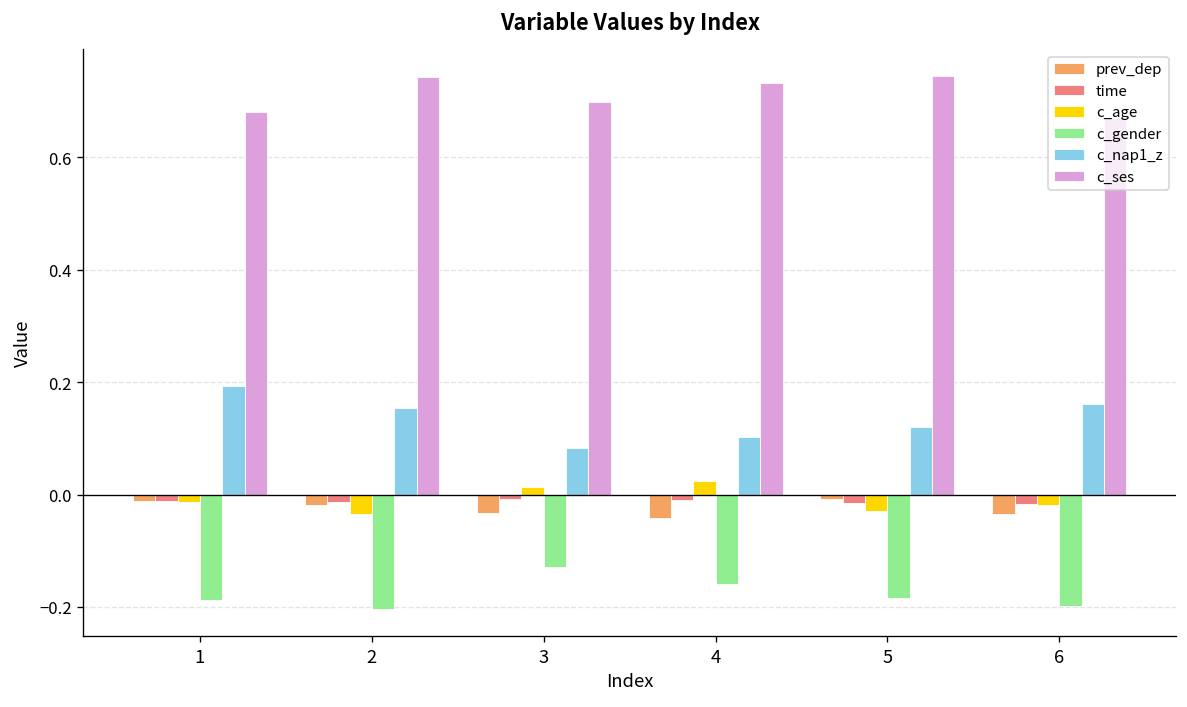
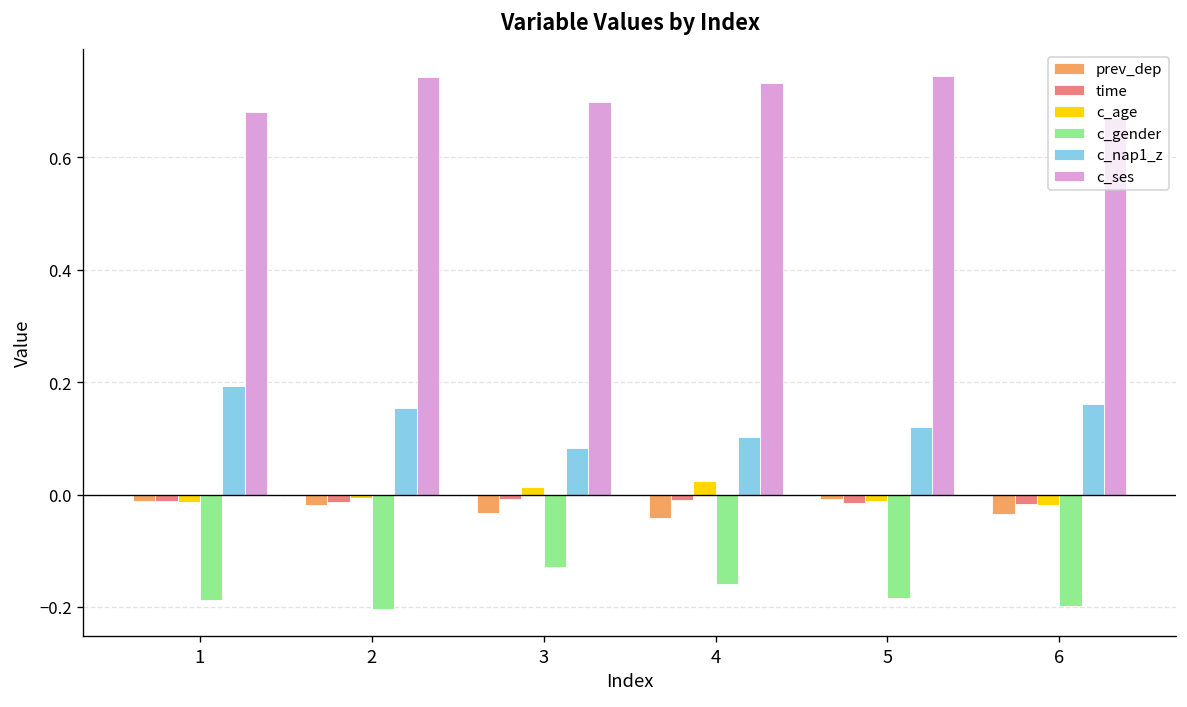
  {
    "c_age": {
      "1": -0.01,
-     "2": -0.03,
+     "2": -0.01,
      "3": 0.01,
      "4": 0.02,
-     "5": -0.03,
+     "5": -0.01,
      "6": -0.02
    },
    "c_gender": {
      "1": -0.19,
      "2": -0.20,
      "3": -0.13,
      "4": -0.16,
      "5": -0.18,
      "6": -0.20
    },
    "c_nap1_z": {
      "1": 0.19,
      "2": 0.15,
      "3": 0.08,
      "4": 0.10,
      "5": 0.12,
      "6": 0.16
    },
    "c_ses": {
      "1": 0.68,
      "2": 0.74,
      "3": 0.70,
      "4": 0.73,
      "5": 0.75
    }
  }
